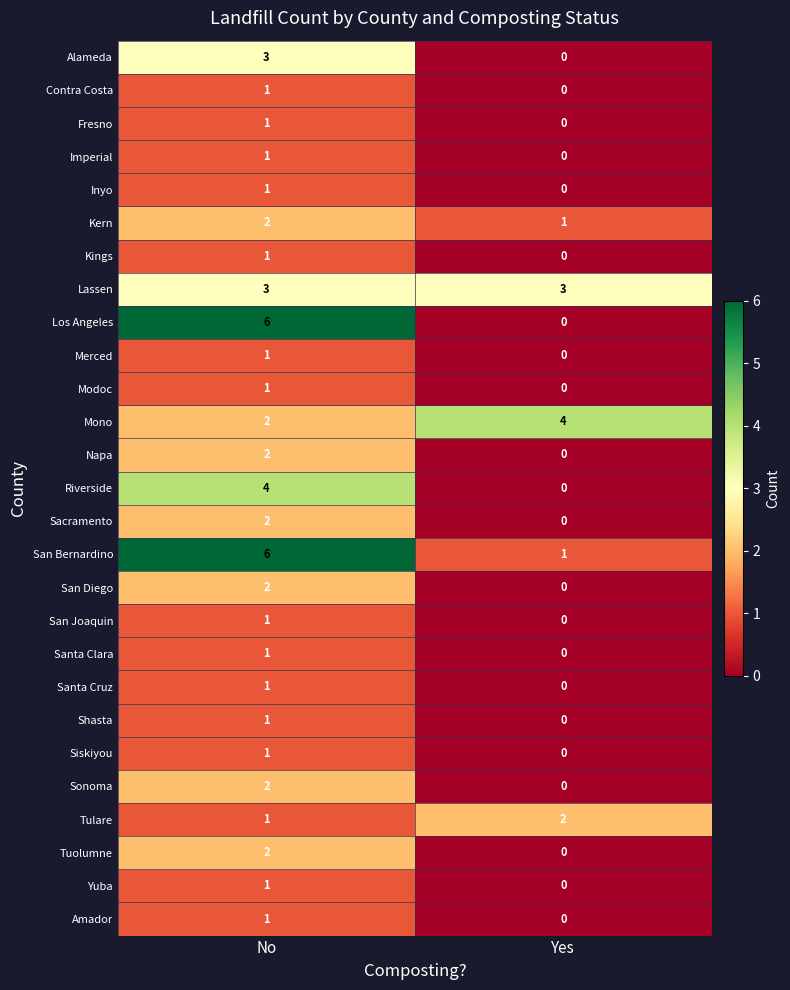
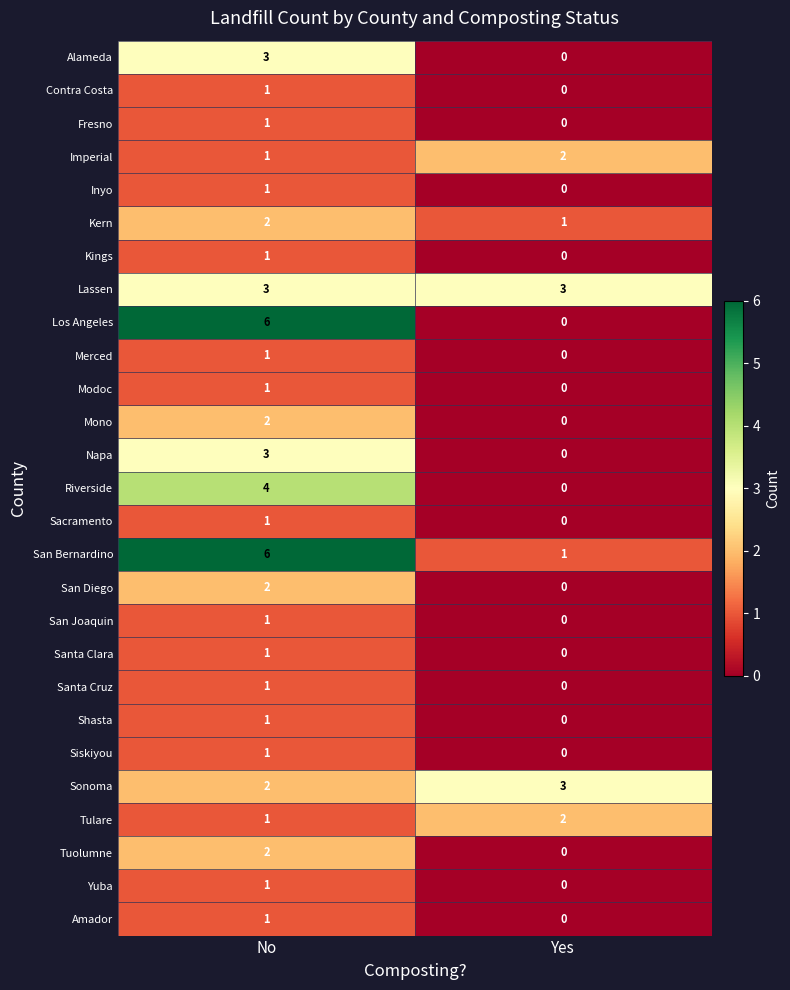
  {
    "Alameda": {
      "No": 3,
      "Yes": 0
    },
    "Contra Costa": {
      "No": 1,
      "Yes": 0
    },
    "Fresno": {
      "No": 1,
      "Yes": 0
    },
    "Imperial": {
      "No": 1,
-     "Yes": 0
+     "Yes": 2
    },
    "Inyo": {
      "No": 1,
      "Yes": 0
    },
    "Kern": {
      "No": 2,
      "Yes": 1
    },
    "Kings": {
      "No": 1,
      "Yes": 0
    },
    "Lassen": {
      "No": 3,
      "Yes": 3
    },
    "Los Angeles": {
      "No": 6,
      "Yes": 0
    },
    "Merced": {
      "No": 1,
      "Yes": 0
    },
    "Modoc": {
      "No": 1,
      "Yes": 0
    },
    "Mono": {
      "No": 2,
-     "Yes": 4
+     "Yes": 0
    },
    "Napa": {
-     "No": 2,
+     "No": 3,
      "Yes": 0
    },
    "Riverside": {
      "No": 4,
      "Yes": 0
    },
    "Sacramento": {
-     "No": 2,
+     "No": 1,
      "Yes": 0
    },
    "San Bernardino": {
      "No": 6,
      "Yes": 1
    },
    "San Diego": {
      "No": 2,
      "Yes": 0
    },
    "San Joaquin": {
      "No": 1,
      "Yes": 0
    },
    "Santa Clara": {
      "No": 1,
      "Yes": 0
    },
    "Santa Cruz": {
      "No": 1,
      "Yes": 0
    },
    "Shasta": {
      "No": 1,
      "Yes": 0
    },
    "Siskiyou": {
      "No": 1,
      "Yes": 0
    },
    "Sonoma": {
      "No": 2,
-     "Yes": 0
+     "Yes": 3
    },
    "Tulare": {
      "No": 1,
      "Yes": 2
    },
    "Tuolumne": {
      "No": 2,
      "Yes": 0
    },
    "Yuba": {
      "No": 1,
      "Yes": 0
    },
    "Amador": {
      "No": 1,
      "Yes": 0
    }
  }
